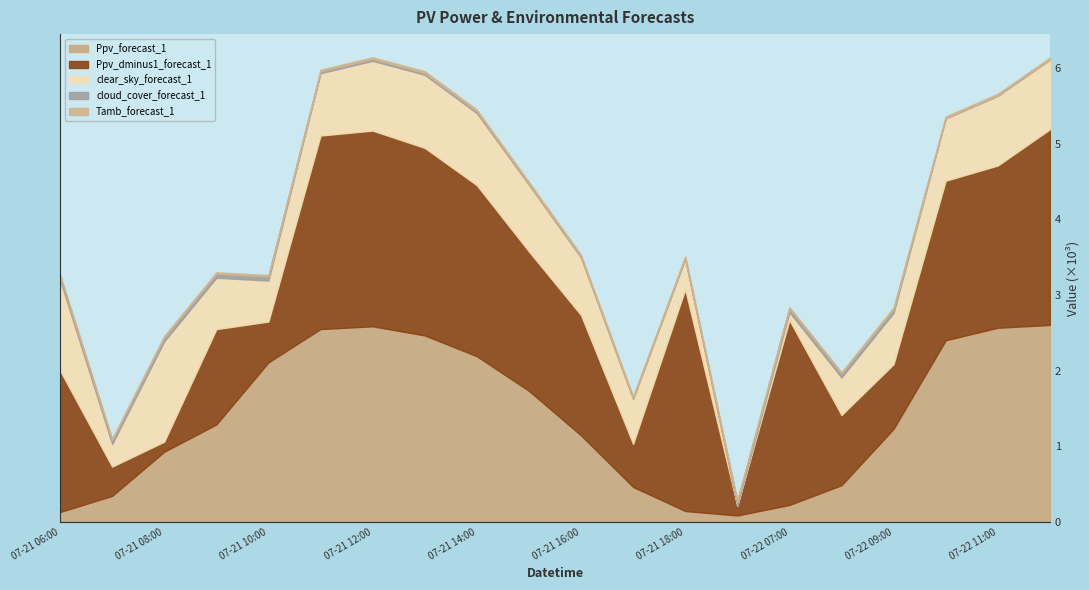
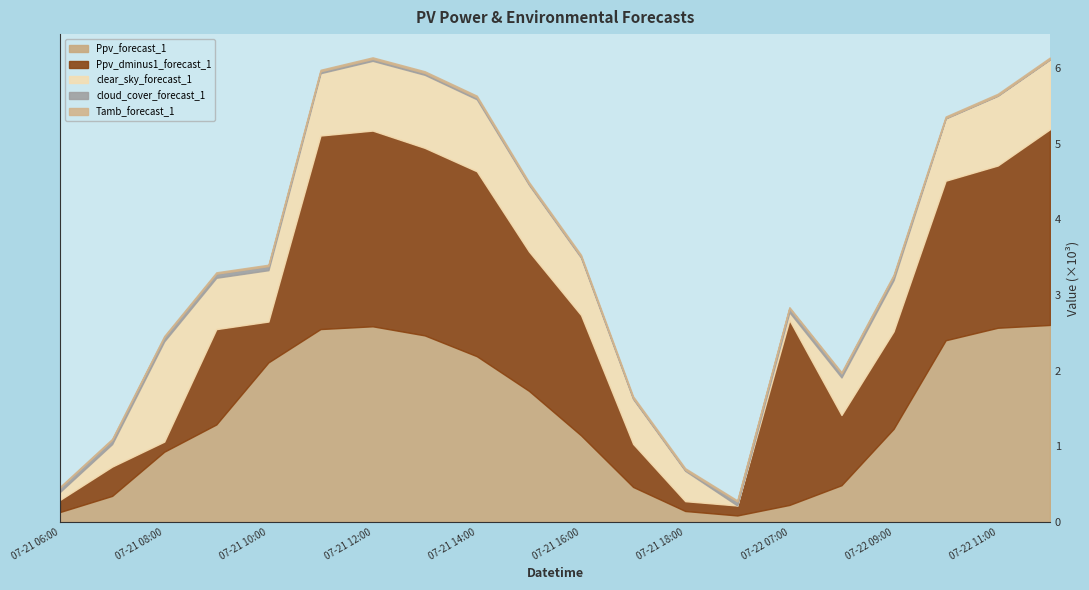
  {
    "Ppv_dminus1_forecast_1": {
-     "07-21 06:00": 1.9,
+     "07-21 06:00": 0.2,
      "07-21 08:00": 0.1,
      "07-21 10:00": 0.5,
      "07-21 12:00": 2.6,
-     "07-21 14:00": 2.3,
+     "07-21 14:00": 2.4,
      "07-21 16:00": 1.6,
-     "07-21 18:00": 2.9,
+     "07-21 18:00": 0.1,
      "07-22 07:00": 2.4,
-     "07-22 09:00": 0.9,
+     "07-22 09:00": 1.3,
      "07-22 11:00": 2.1
    },
    "clear_sky_forecast_1": {
-     "07-21 06:00": 1.2,
+     "07-21 06:00": 0.1,
      "07-21 08:00": 1.3,
-     "07-21 10:00": 0.5,
+     "07-21 10:00": 0.7,
      "07-22 07:00": 0.1,
      "07-22 09:00": 0.7
    }
  }
